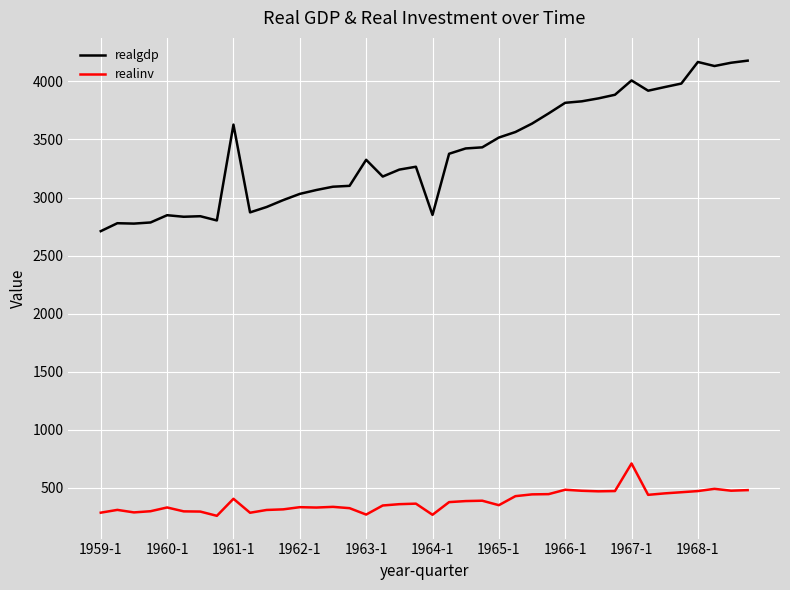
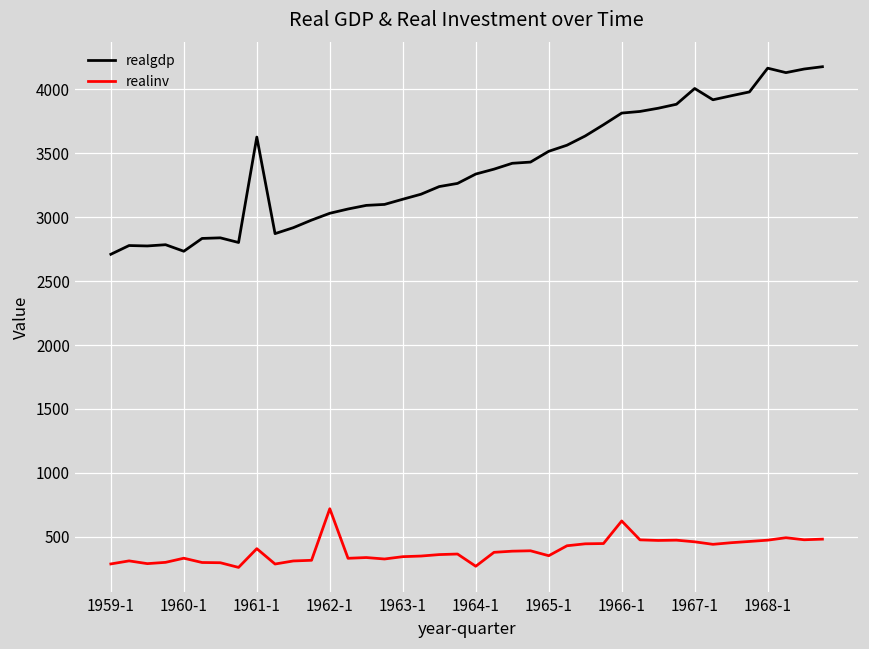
  {
    "realgdp": {
      "1959-1": 2710,
-     "1960-1": 2850,
+     "1960-1": 2730,
      "1961-1": 3630,
      "1962-1": 3030,
-     "1963-1": 3320,
-     "1964-1": 2850,
+     "1963-1": 3140,
+     "1964-1": 3340,
      "1965-1": 3520,
      "1966-1": 3820,
      "1967-1": 4010,
      "1968-1": 4170
    },
    "realinv": {
      "1959-1": 290,
      "1960-1": 330,
      "1961-1": 410,
-     "1962-1": 330,
-     "1963-1": 270,
+     "1962-1": 720,
+     "1963-1": 340,
      "1964-1": 270,
      "1965-1": 350,
-     "1966-1": 480,
-     "1967-1": 710,
+     "1966-1": 620,
+     "1967-1": 460,
      "1968-1": 470
    }
  }
